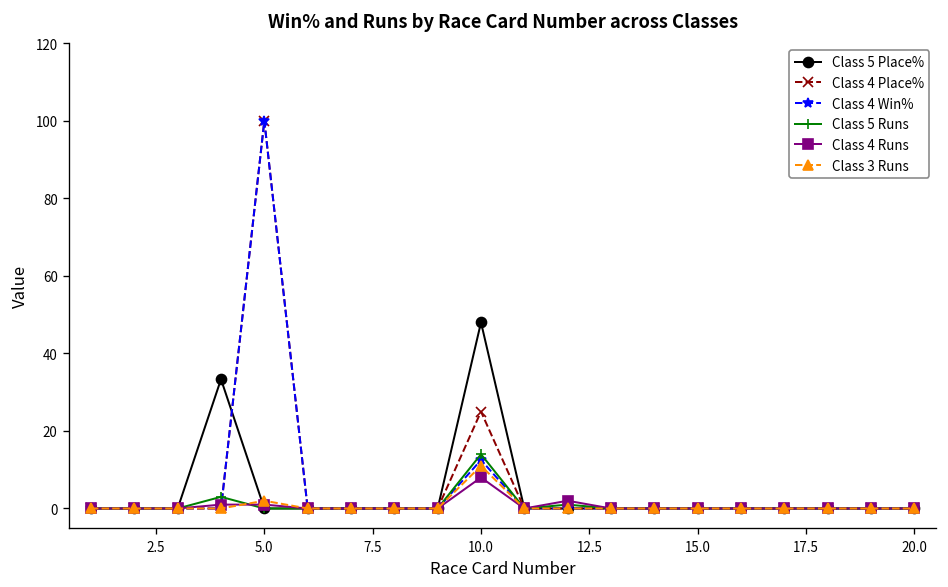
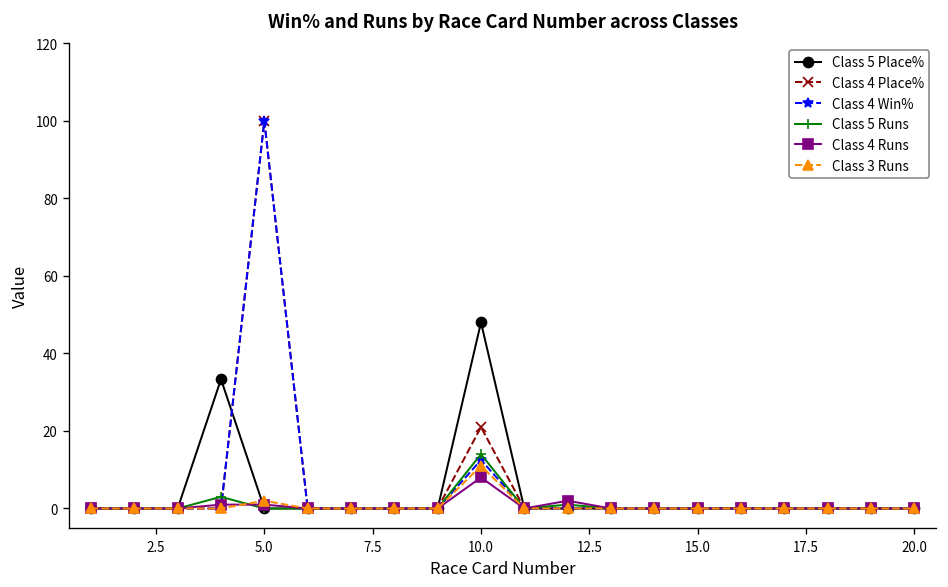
  {
    "Class 5 Place%": {
      "10.0": 48
    },
    "Class 4 Place%": {
-     "10.0": 25
+     "10.0": 21
    },
    "Class 4 Win%": {
      "10.0": 13
    },
    "Class 5 Runs": {
      "10.0": 14
    },
    "Class 4 Runs": {
      "5.0": 1,
      "10.0": 8
    },
    "Class 3 Runs": {
      "5.0": 2,
      "10.0": 11
    }
  }
